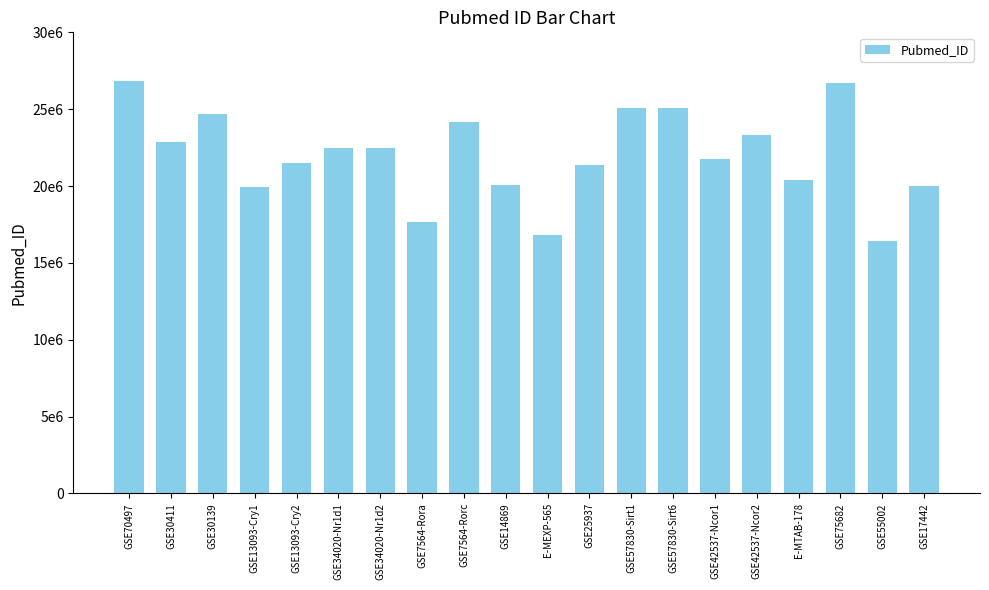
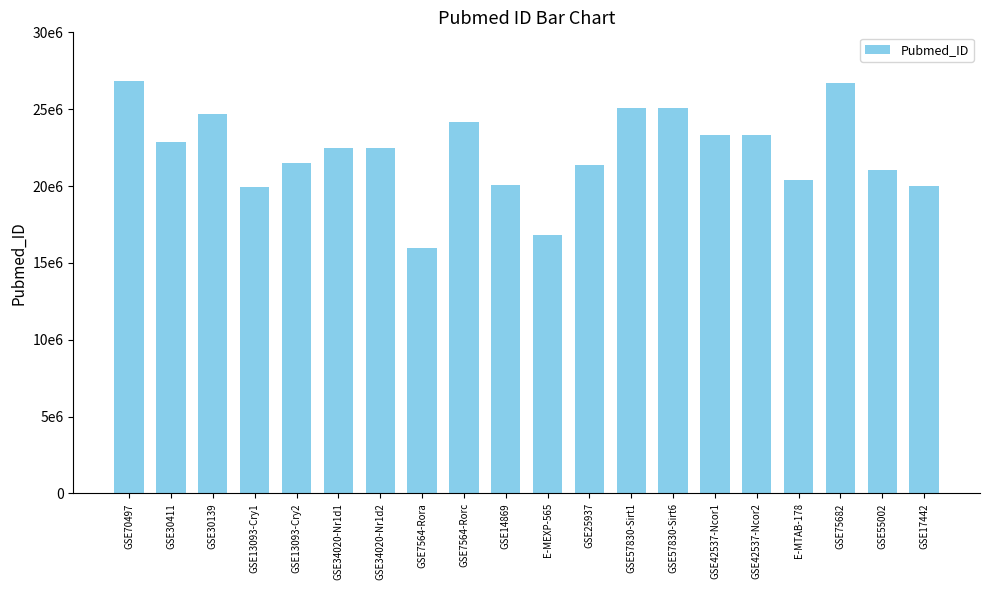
  {
    "GSE70497": 26800000,
    "GSE30411": 22800000,
    "GSE30139": 24700000,
    "GSE13093-Cry1": 19900000,
    "GSE13093-Cry2": 21500000,
    "GSE34020-Nr1d1": 22500000,
    "GSE34020-Nr1d2": 22500000,
-   "GSE7564-Rora": 17700000,
+   "GSE7564-Rora": 16000000,
    "GSE7564-Rorc": 24100000,
    "GSE14869": 20100000,
    "E-MEXP-565": 16800000,
    "GSE25937": 21400000,
    "GSE57830-Sirt1": 25100000,
    "GSE57830-Sirt6": 25100000,
-   "GSE42537-Ncor1": 21800000,
+   "GSE42537-Ncor1": 23300000,
    "GSE42537-Ncor2": 23300000,
    "E-MTAB-178": 20400000,
    "GSE75682": 26700000,
-   "GSE55002": 16400000,
+   "GSE55002": 21100000,
    "GSE17442": 20000000
  }
